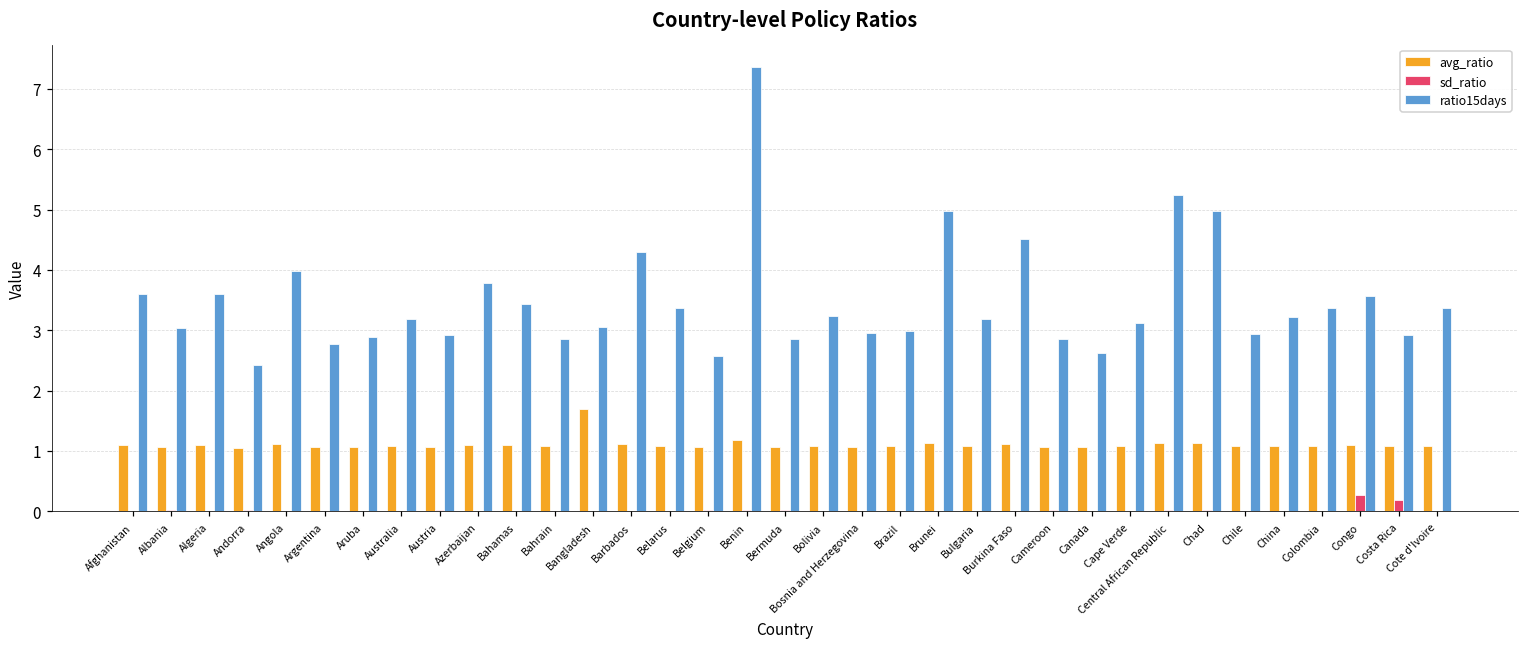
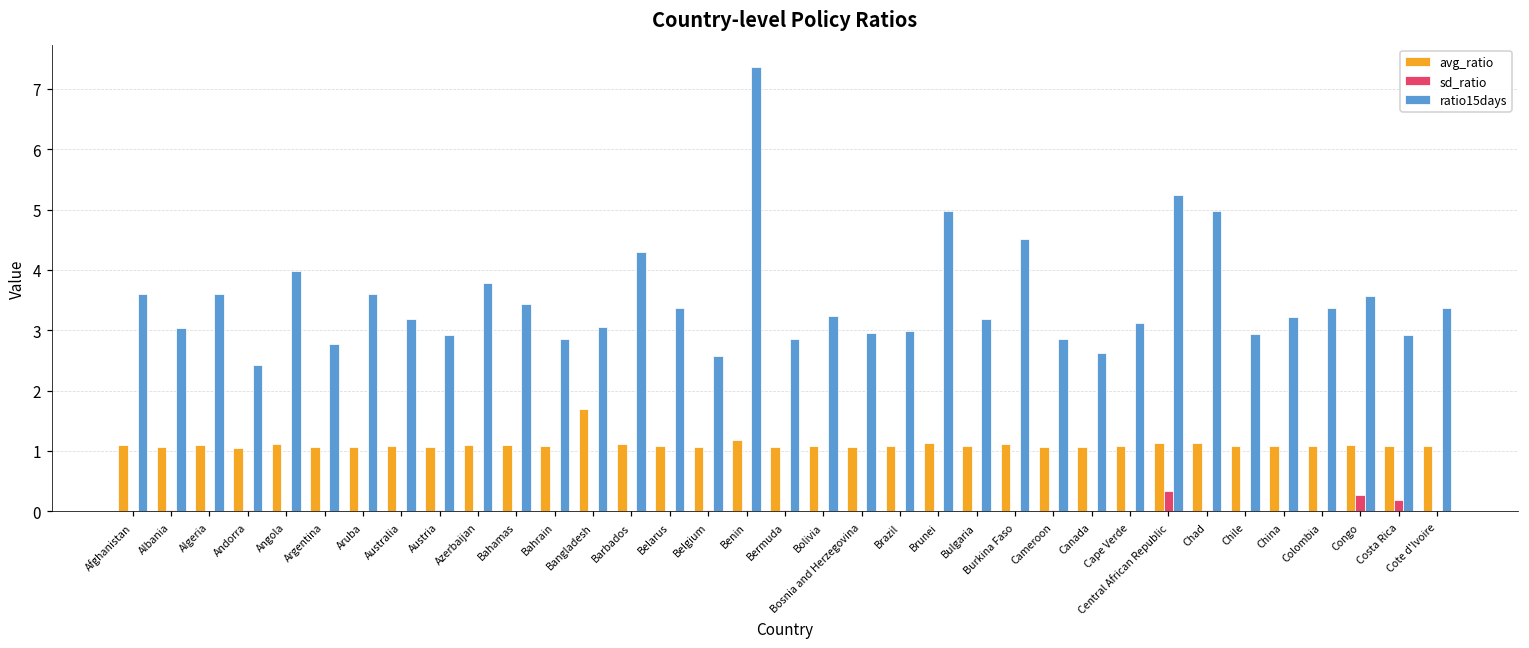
  {
    "avg_ratio": {
      "Afghanistan": 1.1,
      "Albania": 1.1,
      "Algeria": 1.1,
      "Andorra": 1.1,
      "Angola": 1.1,
      "Argentina": 1.1,
      "Aruba": 1.1,
      "Australia": 1.1,
      "Austria": 1.1,
      "Azerbaijan": 1.1,
      "Bahamas": 1.1,
      "Bahrain": 1.1,
      "Bangladesh": 1.7,
      "Barbados": 1.1,
      "Belarus": 1.1,
      "Belgium": 1.1,
      "Benin": 1.2,
      "Bermuda": 1.1,
      "Bolivia": 1.1,
      "Bosnia and Herzegovina": 1.1,
      "Brazil": 1.1,
      "Brunei": 1.1,
      "Bulgaria": 1.1,
      "Burkina Faso": 1.1,
      "Cameroon": 1.1,
      "Canada": 1.1,
      "Cape Verde": 1.1,
      "Central African Republic": 1.1,
      "Chad": 1.1,
      "Chile": 1.1,
      "China": 1.1,
      "Colombia": 1.1,
      "Congo": 1.1,
      "Costa Rica": 1.1,
      "Cote d'Ivoire": 1.1
    },
    "sd_ratio": {
-     "Central African Republic": 0.0,
+     "Central African Republic": 0.3,
      "Congo": 0.3,
      "Costa Rica": 0.2
    },
    "ratio15days": {
      "Afghanistan": 3.6,
      "Albania": 3.0,
      "Algeria": 3.6,
      "Andorra": 2.4,
      "Angola": 4.0,
      "Argentina": 2.8,
-     "Aruba": 2.9,
+     "Aruba": 3.6,
      "Australia": 3.2,
      "Austria": 2.9,
      "Azerbaijan": 3.8,
      "Bahamas": 3.4,
      "Bahrain": 2.8,
      "Bangladesh": 3.1,
      "Barbados": 4.3,
      "Belarus": 3.4,
      "Belgium": 2.6,
      "Benin": 7.4,
      "Bermuda": 2.9,
      "Bolivia": 3.2,
      "Bosnia and Herzegovina": 3.0,
      "Brazil": 3.0,
      "Brunei": 5.0,
      "Bulgaria": 3.2,
      "Burkina Faso": 4.5,
      "Cameroon": 2.8,
      "Canada": 2.6,
      "Cape Verde": 3.1,
      "Central African Republic": 5.3,
      "Chad": 5.0,
      "Chile": 2.9,
      "China": 3.2,
      "Colombia": 3.4,
      "Congo": 3.6,
      "Costa Rica": 2.9,
      "Cote d'Ivoire": 3.4
    }
  }
